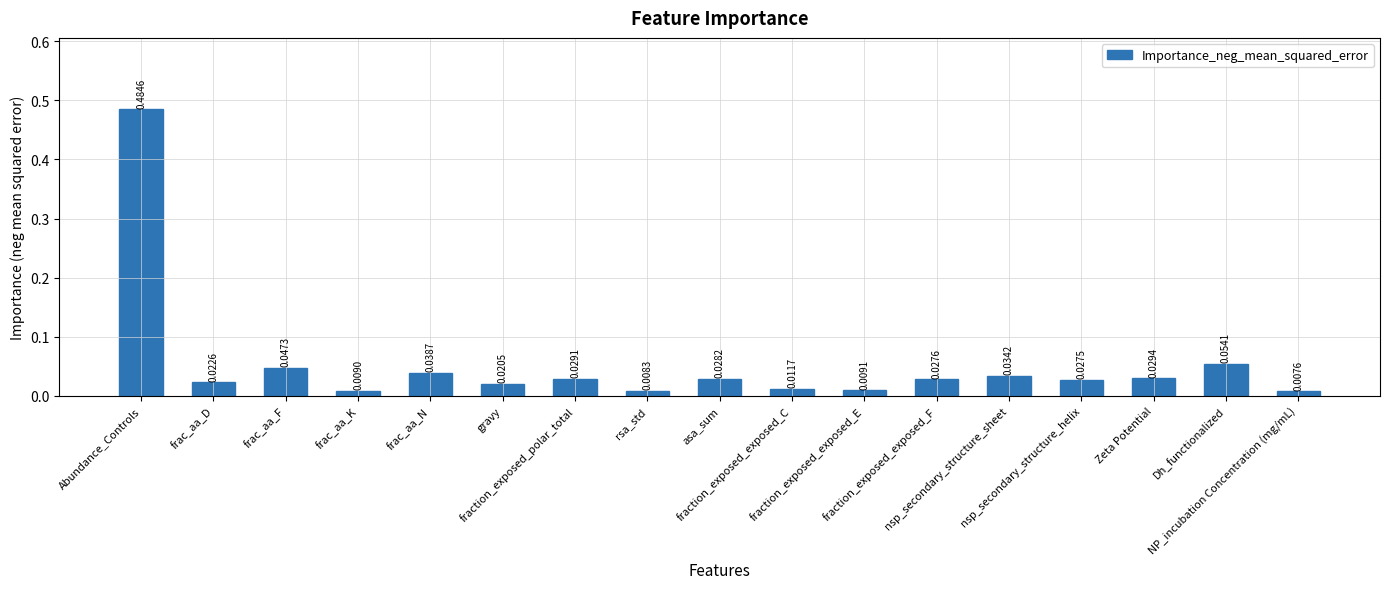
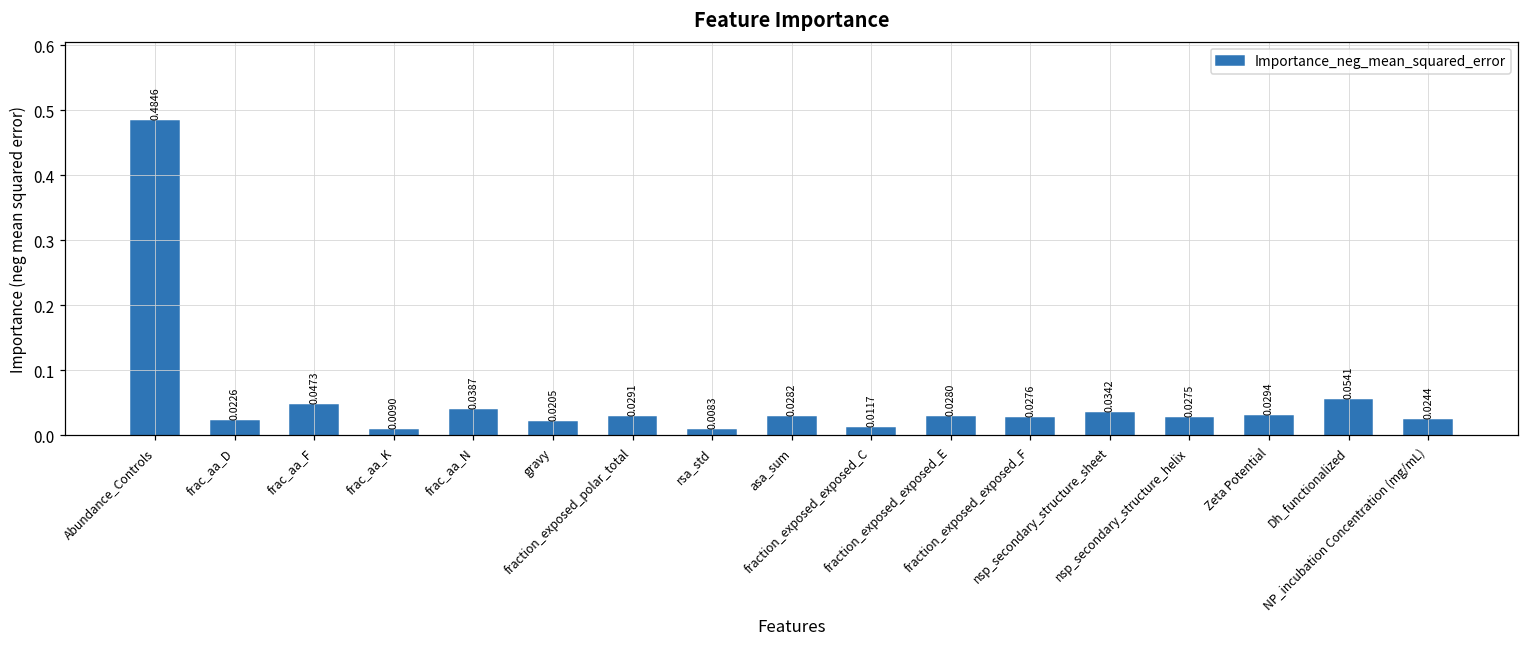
  {
    "Abundance_Controls": 0.4846,
    "frac_aa_D": 0.0226,
    "frac_aa_F": 0.0473,
    "frac_aa_K": 0.0090,
    "frac_aa_N": 0.0387,
    "gravy": 0.0205,
    "fraction_exposed_polar_total": 0.0291,
    "rsa_std": 0.0083,
    "asa_sum": 0.0282,
    "fraction_exposed_exposed_C": 0.0117,
-   "fraction_exposed_exposed_E": 0.0091,
+   "fraction_exposed_exposed_E": 0.0280,
    "fraction_exposed_exposed_F": 0.0276,
    "nsp_secondary_structure_sheet": 0.0342,
    "nsp_secondary_structure_helix": 0.0275,
    "Zeta Potential": 0.0294,
    "Dh_functionalized": 0.0541,
-   "NP_incubation Concentration (mg/mL)": 0.0076
+   "NP_incubation Concentration (mg/mL)": 0.0244
  }
